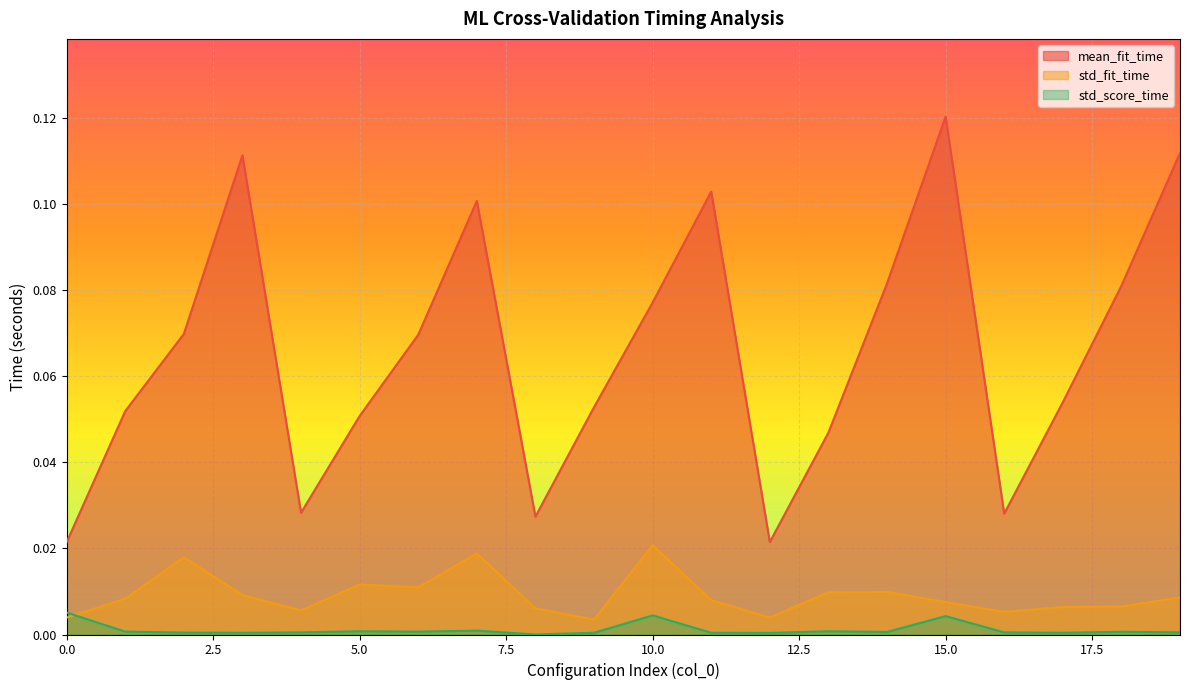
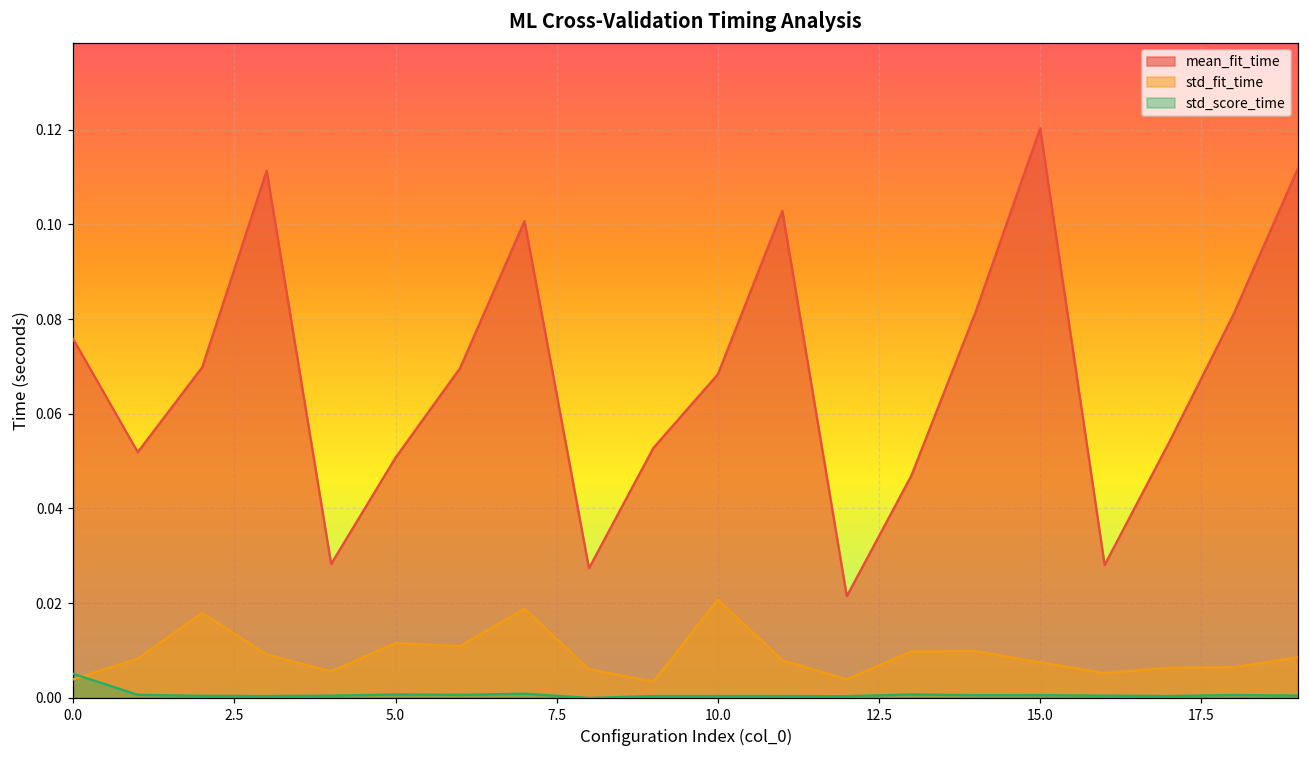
  {
    "mean_fit_time": {
-     "0.0": 0.021,
+     "0.0": 0.076,
      "5.0": 0.051,
-     "10.0": 0.077,
+     "10.0": 0.068,
      "15.0": 0.120
    },
    "std_fit_time": {
      "0.0": 0.004,
      "5.0": 0.012,
      "10.0": 0.021,
      "15.0": 0.008
    },
    "std_score_time": {
      "0.0": 0.005,
      "5.0": 0.001,
-     "10.0": 0.004,
-     "15.0": 0.004
+     "10.0": 0.000,
+     "15.0": 0.001
    }
  }
